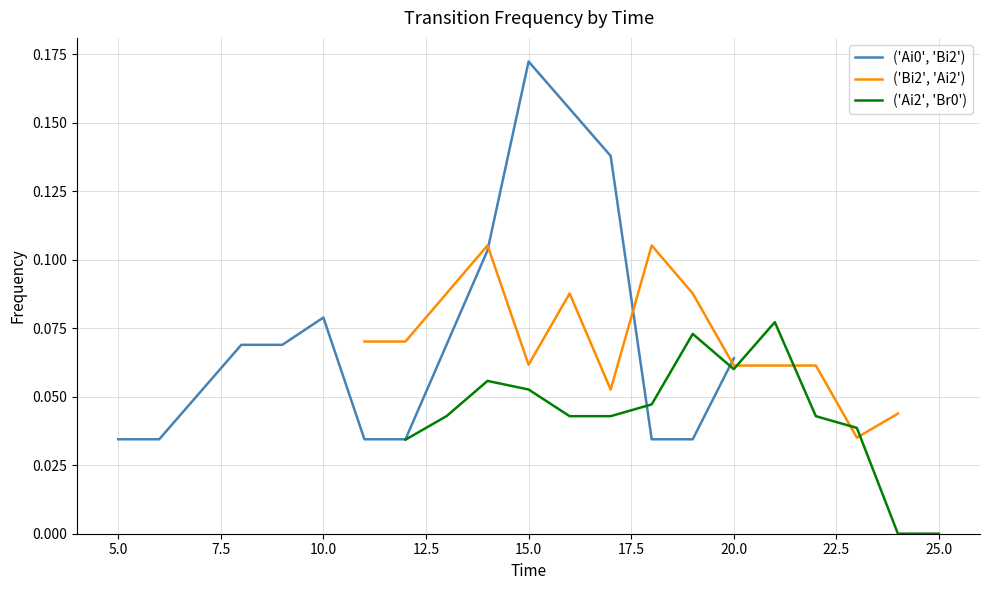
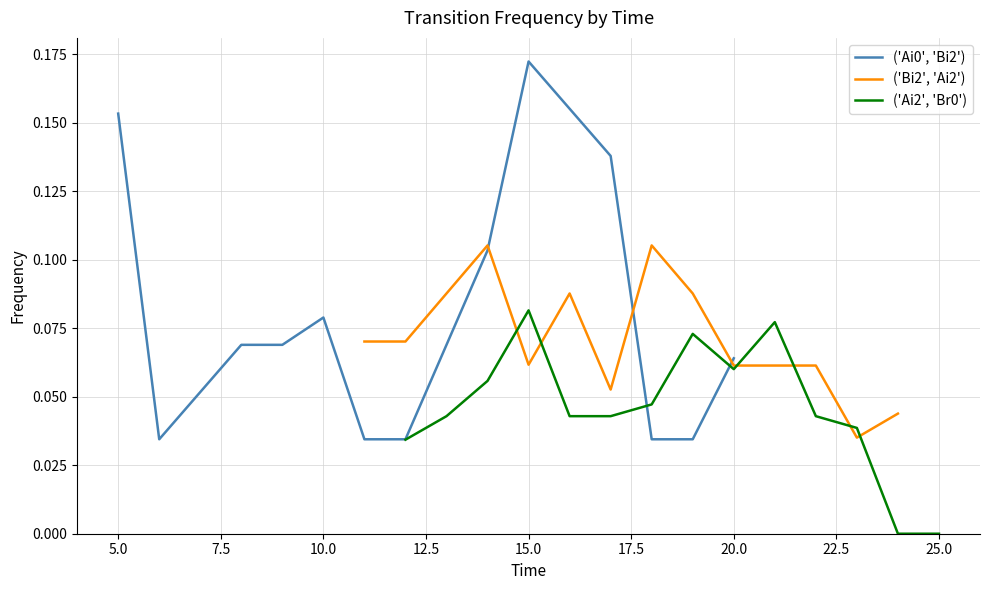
  {
    "('Ai0', 'Bi2')": {
-     "5.0": 0.034,
+     "5.0": 0.153,
      "10.0": 0.079,
      "15.0": 0.172,
      "20.0": 0.064
    },
    "('Bi2', 'Ai2')": {
      "15.0": 0.062,
      "20.0": 0.061
    },
    "('Ai2', 'Br0')": {
-     "15.0": 0.053,
+     "15.0": 0.082,
      "20.0": 0.060,
      "25.0": 0.000
    }
  }
